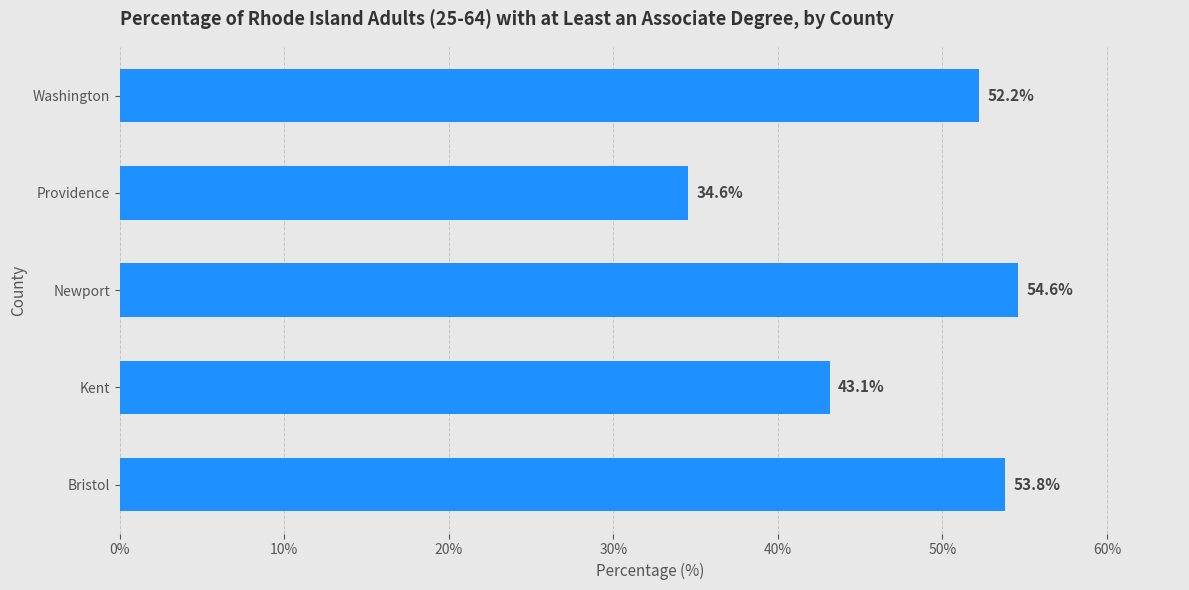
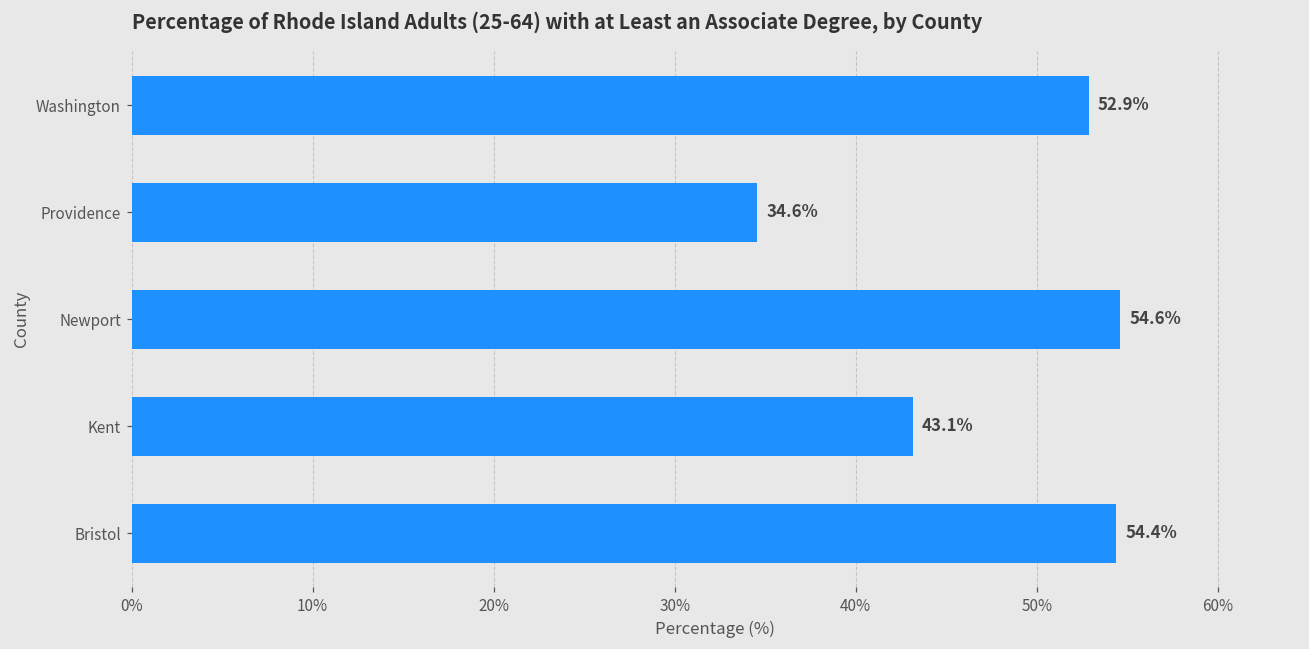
  {
-   "Washington": "52.2%",
+   "Washington": "52.9%",
    "Providence": "34.6%",
    "Newport": "54.6%",
    "Kent": "43.1%",
-   "Bristol": "53.8%"
+   "Bristol": "54.4%"
  }
